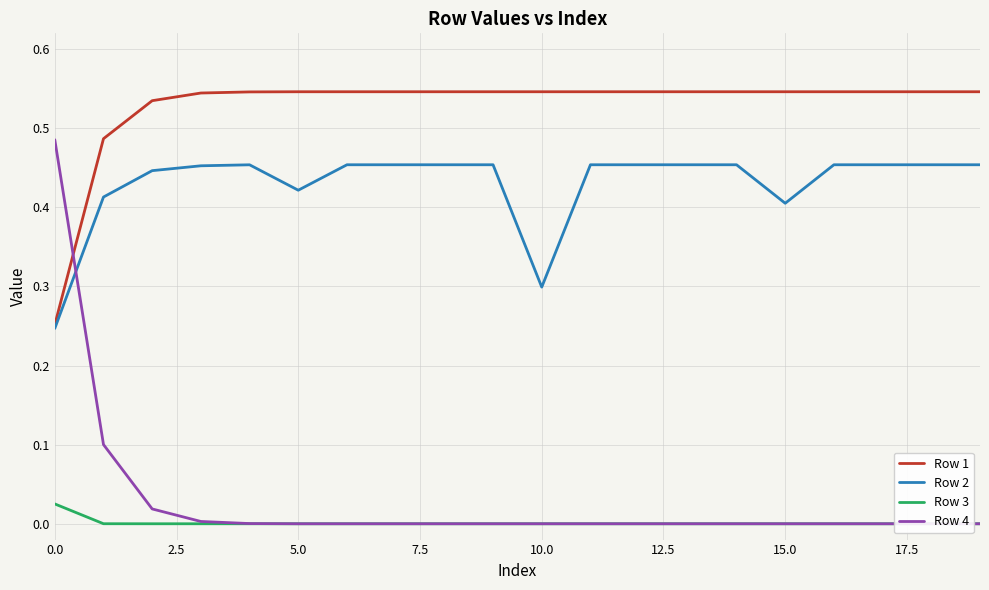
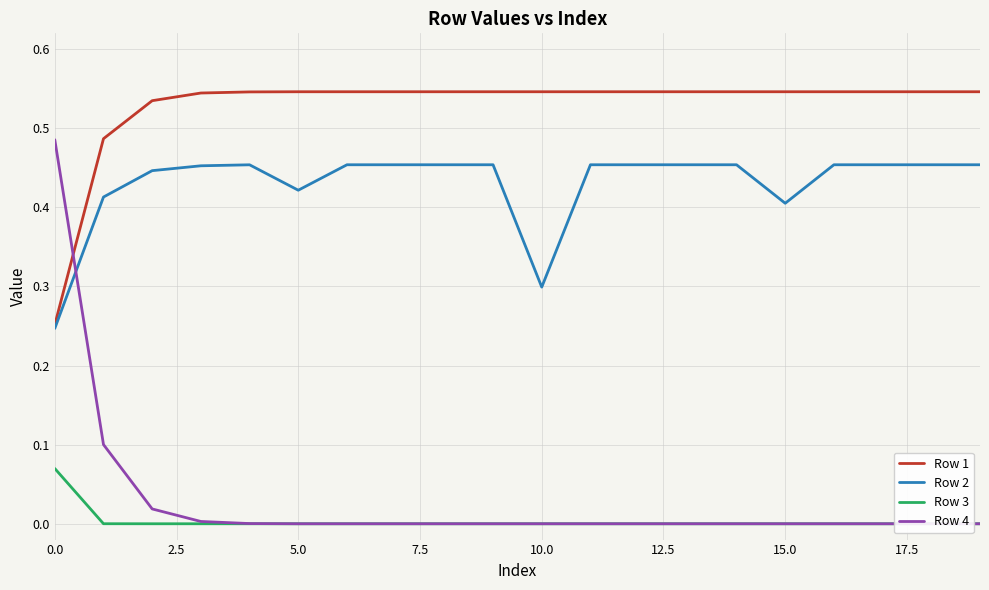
  {
    "Row 1": {
      "0.0": 0.25,
      "5.0": 0.55,
      "10.0": 0.55,
      "15.0": 0.55
    },
    "Row 2": {
      "0.0": 0.25,
      "5.0": 0.42,
      "10.0": 0.30,
      "15.0": 0.41
    },
    "Row 3": {
-     "0.0": 0.03
+     "0.0": 0.07
    },
    "Row 4": {
      "0.0": 0.49
    }
  }
